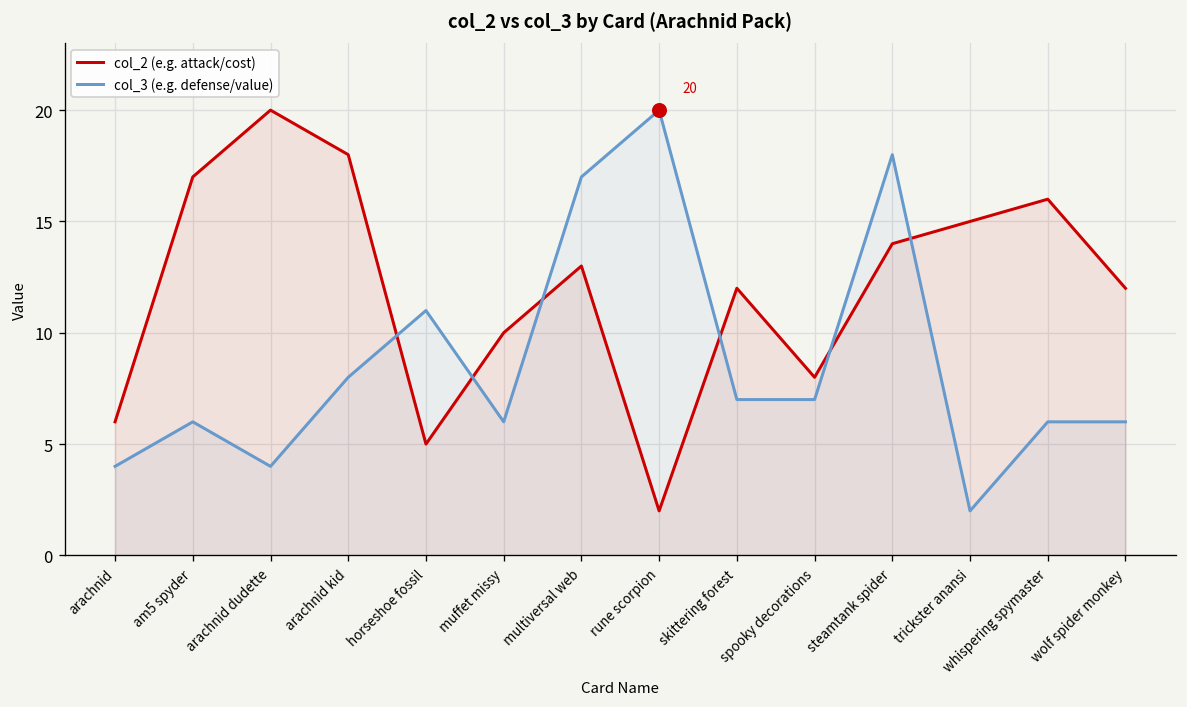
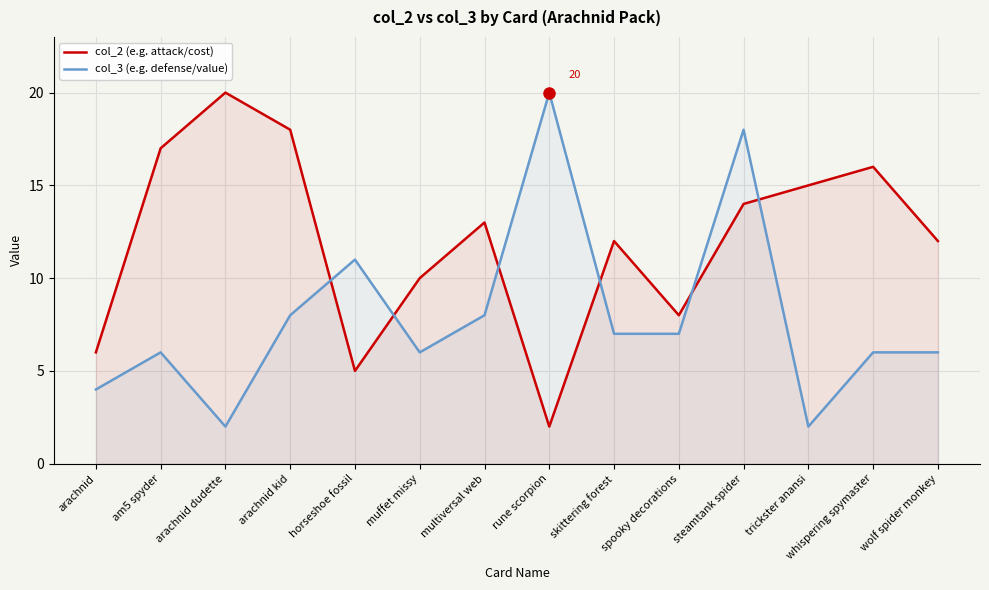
  {
    "col_3 (e.g. defense/value)": {
      "arachnid": 4,
      "am5 spyder": 6,
-     "arachnid dudette": 4,
+     "arachnid dudette": 2,
      "arachnid kid": 8,
      "horseshoe fossil": 11,
      "muffet missy": 6,
-     "multiversal web": 17,
+     "multiversal web": 8,
      "skittering forest": 7,
      "spooky decorations": 7,
      "steamtank spider": 18,
      "trickster anansi": 2,
      "whispering spymaster": 6,
      "wolf spider monkey": 6
    }
  }
